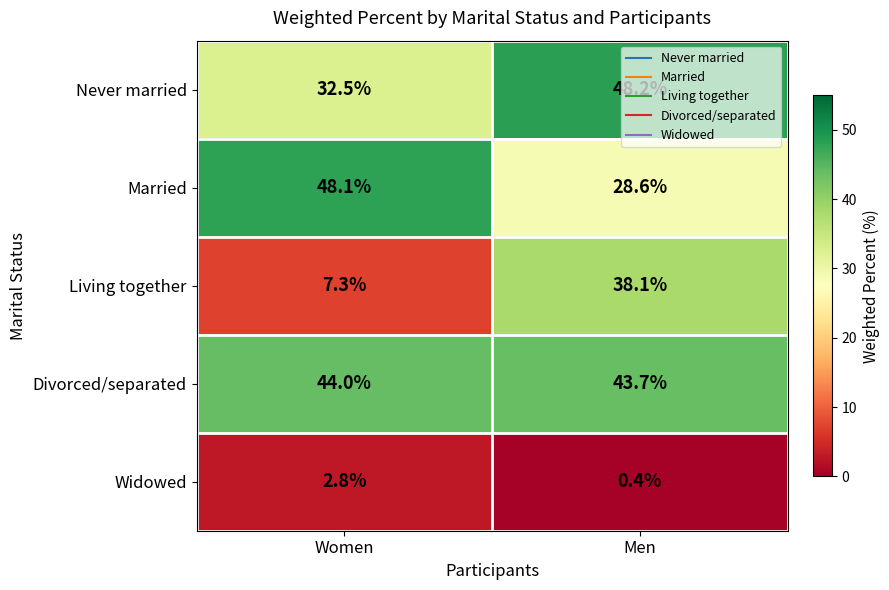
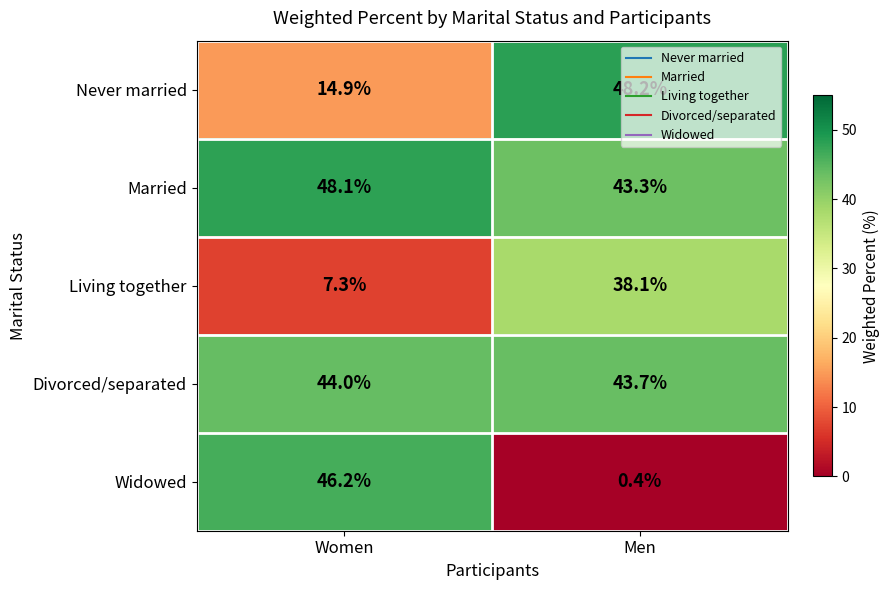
  {
    "Never married": {
-     "Women": "32.5%"
+     "Women": "14.9%"
    },
    "Married": {
      "Women": "48.1%",
-     "Men": "28.6%"
+     "Men": "43.3%"
    },
    "Living together": {
      "Women": "7.3%",
      "Men": "38.1%"
    },
    "Divorced/separated": {
      "Women": "44.0%",
      "Men": "43.7%"
    },
    "Widowed": {
-     "Women": "2.8%",
+     "Women": "46.2%",
      "Men": "0.4%"
    }
  }
